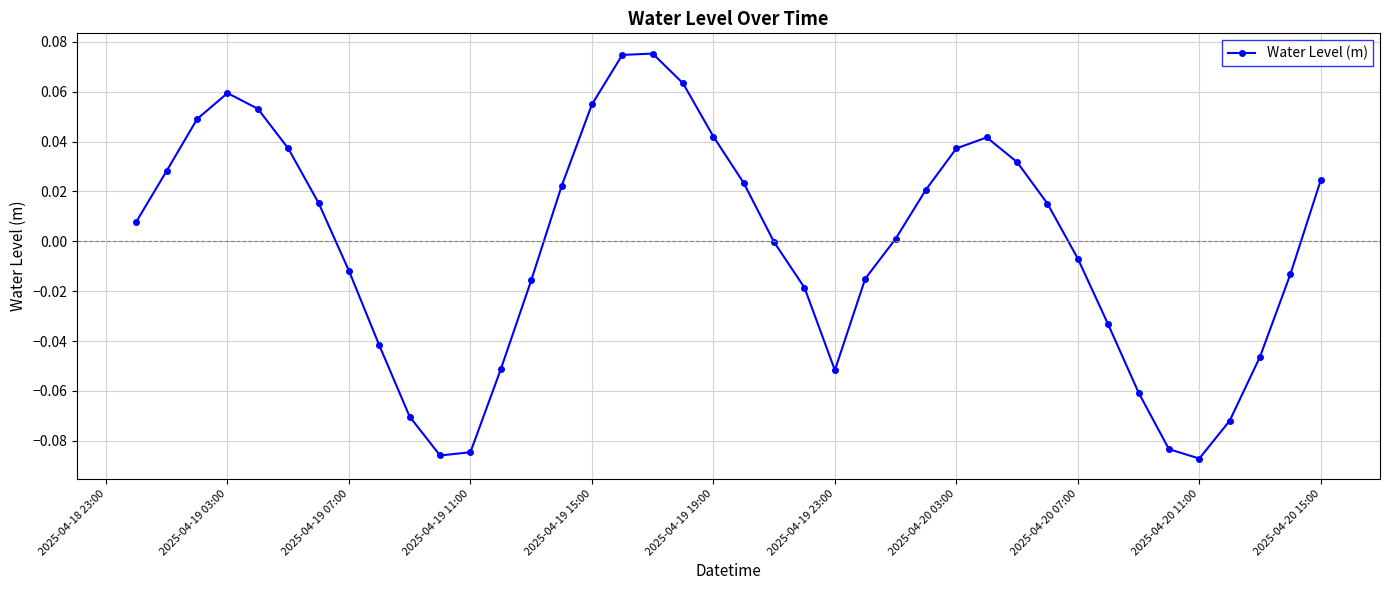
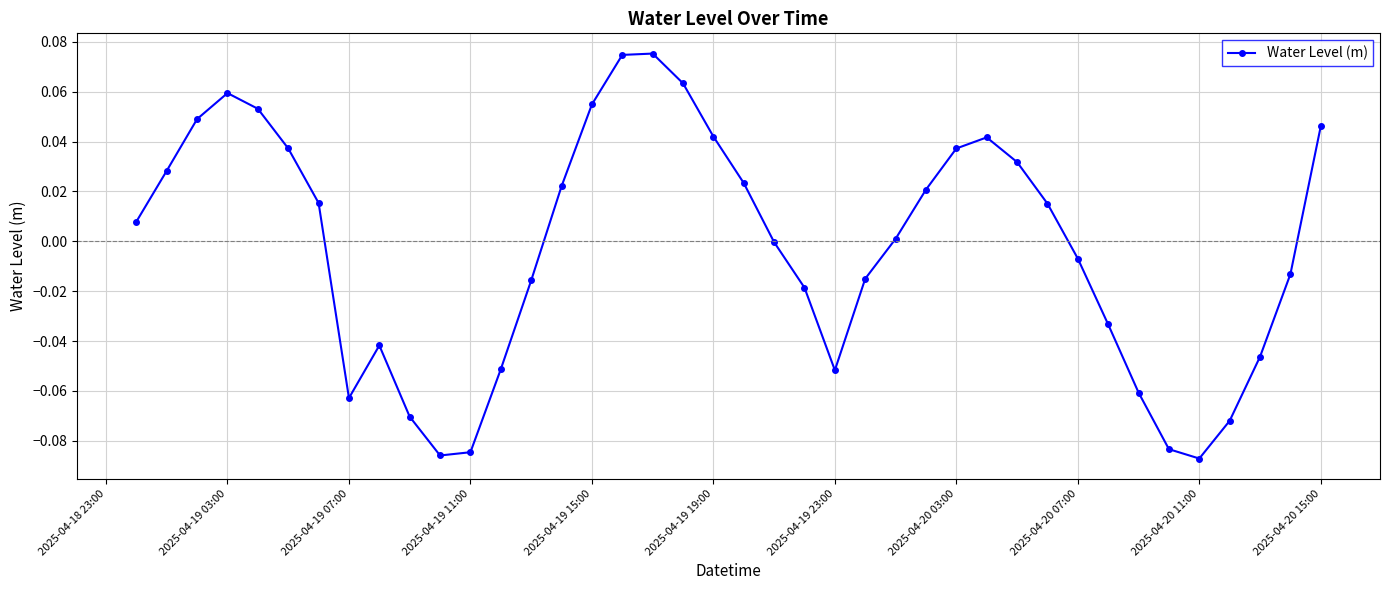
  {
    "2025-04-19 03:00": 0.059,
-   "2025-04-19 07:00": -0.012,
+   "2025-04-19 07:00": -0.063,
    "2025-04-19 11:00": -0.085,
    "2025-04-19 15:00": 0.055,
    "2025-04-19 19:00": 0.042,
    "2025-04-19 23:00": -0.052,
    "2025-04-20 03:00": 0.037,
    "2025-04-20 07:00": -0.007,
    "2025-04-20 11:00": -0.087,
-   "2025-04-20 15:00": 0.025
+   "2025-04-20 15:00": 0.046
  }
